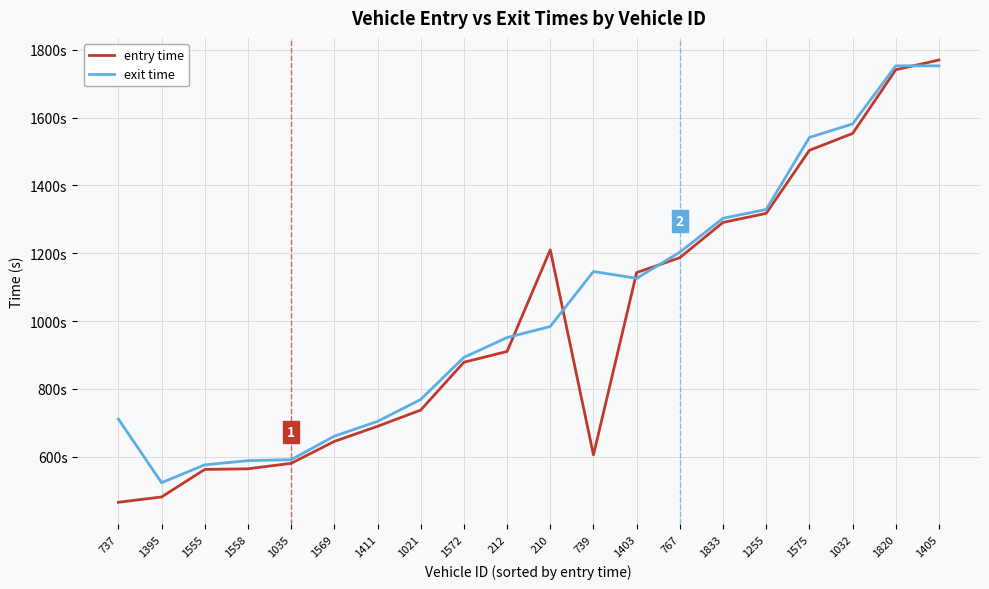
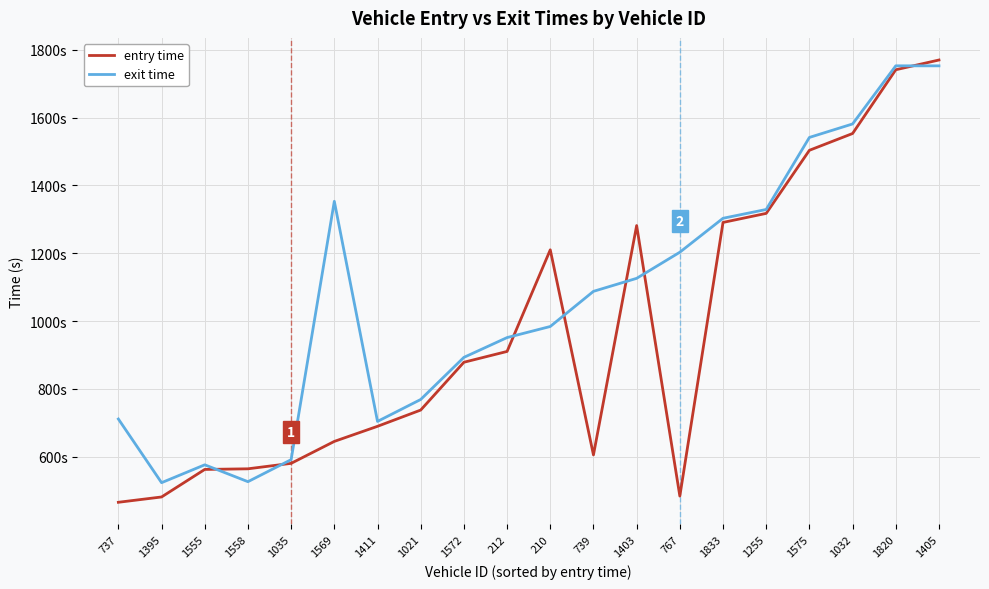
  {
    "entry time": {
      "737": "470s",
      "1395": "480s",
      "1555": "560s",
      "1558": "560s",
      "1035": "580s",
      "1569": "640s",
      "1411": "690s",
      "1021": "740s",
      "1572": "880s",
      "212": "910s",
      "210": "1210s",
      "739": "600s",
-     "1403": "1140s",
-     "767": "1190s",
+     "1403": "1280s",
+     "767": "480s",
      "1833": "1290s",
      "1255": "1320s",
      "1575": "1500s",
      "1032": "1550s",
      "1820": "1740s",
      "1405": "1770s"
    },
    "exit time": {
      "737": "710s",
      "1395": "520s",
      "1555": "580s",
-     "1558": "590s",
-     "1569": "660s",
+     "1558": "530s",
+     "1569": "1350s",
      "1411": "700s",
      "1021": "770s",
      "1572": "890s",
      "212": "950s",
      "210": "980s",
-     "739": "1150s",
+     "739": "1090s",
      "1403": "1130s",
      "1833": "1300s",
      "1255": "1330s",
      "1575": "1540s",
      "1032": "1580s",
      "1820": "1750s",
      "1405": "1750s"
    }
  }
